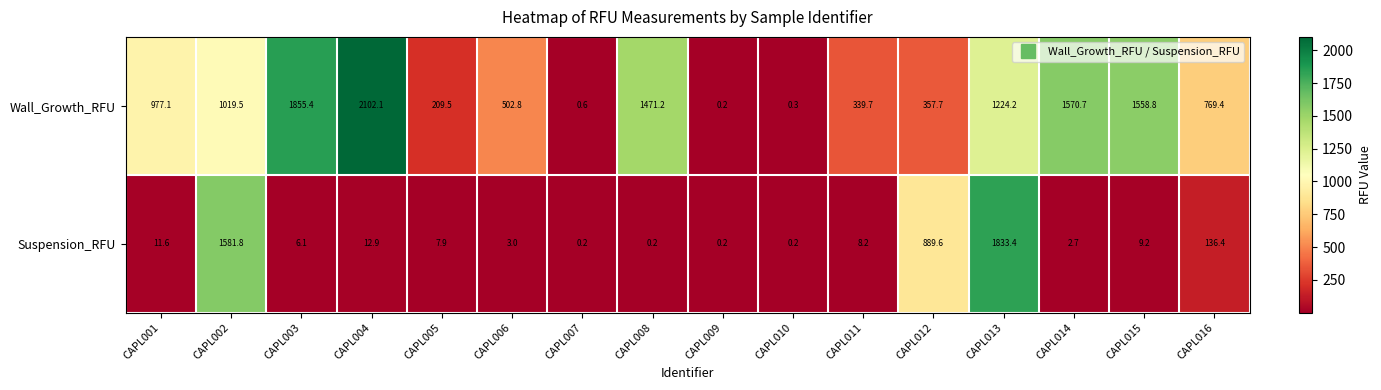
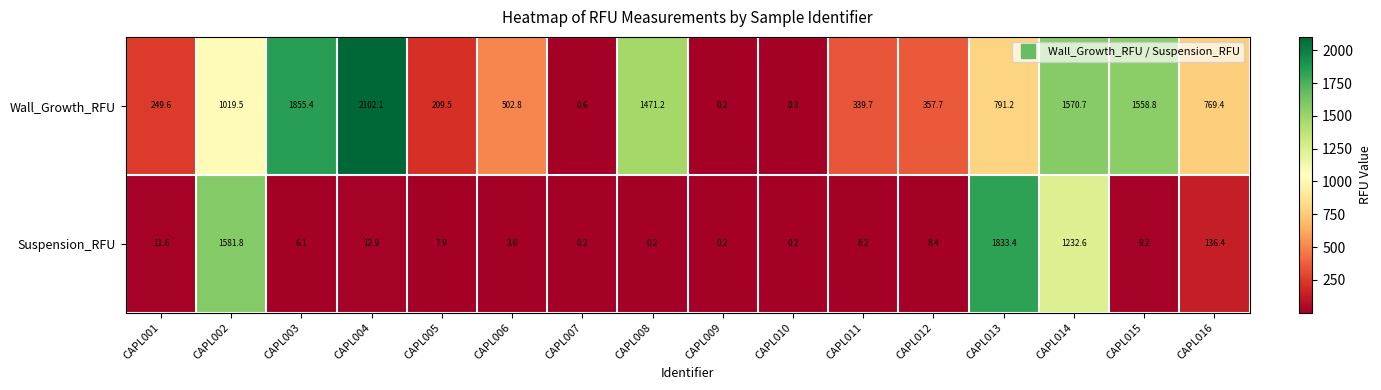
  {
    "Wall_Growth_RFU": {
-     "CAPL001": 977.1,
+     "CAPL001": 249.6,
      "CAPL002": 1019.5,
      "CAPL003": 1855.4,
      "CAPL004": 2102.1,
      "CAPL005": 209.5,
      "CAPL006": 502.8,
      "CAPL007": 0.6,
      "CAPL008": 1471.2,
      "CAPL009": 0.2,
      "CAPL010": 0.3,
      "CAPL011": 339.7,
      "CAPL012": 357.7,
-     "CAPL013": 1224.2,
+     "CAPL013": 791.2,
      "CAPL014": 1570.7,
      "CAPL015": 1558.8,
      "CAPL016": 769.4
    },
    "Suspension_RFU": {
      "CAPL001": 11.6,
      "CAPL002": 1581.8,
      "CAPL003": 6.1,
      "CAPL004": 12.9,
      "CAPL005": 7.9,
      "CAPL006": 3.0,
      "CAPL007": 0.2,
      "CAPL008": 0.2,
      "CAPL009": 0.2,
      "CAPL010": 0.2,
      "CAPL011": 8.2,
-     "CAPL012": 889.6,
+     "CAPL012": 8.4,
      "CAPL013": 1833.4,
-     "CAPL014": 2.7,
+     "CAPL014": 1232.6,
      "CAPL015": 9.2,
      "CAPL016": 136.4
    }
  }
